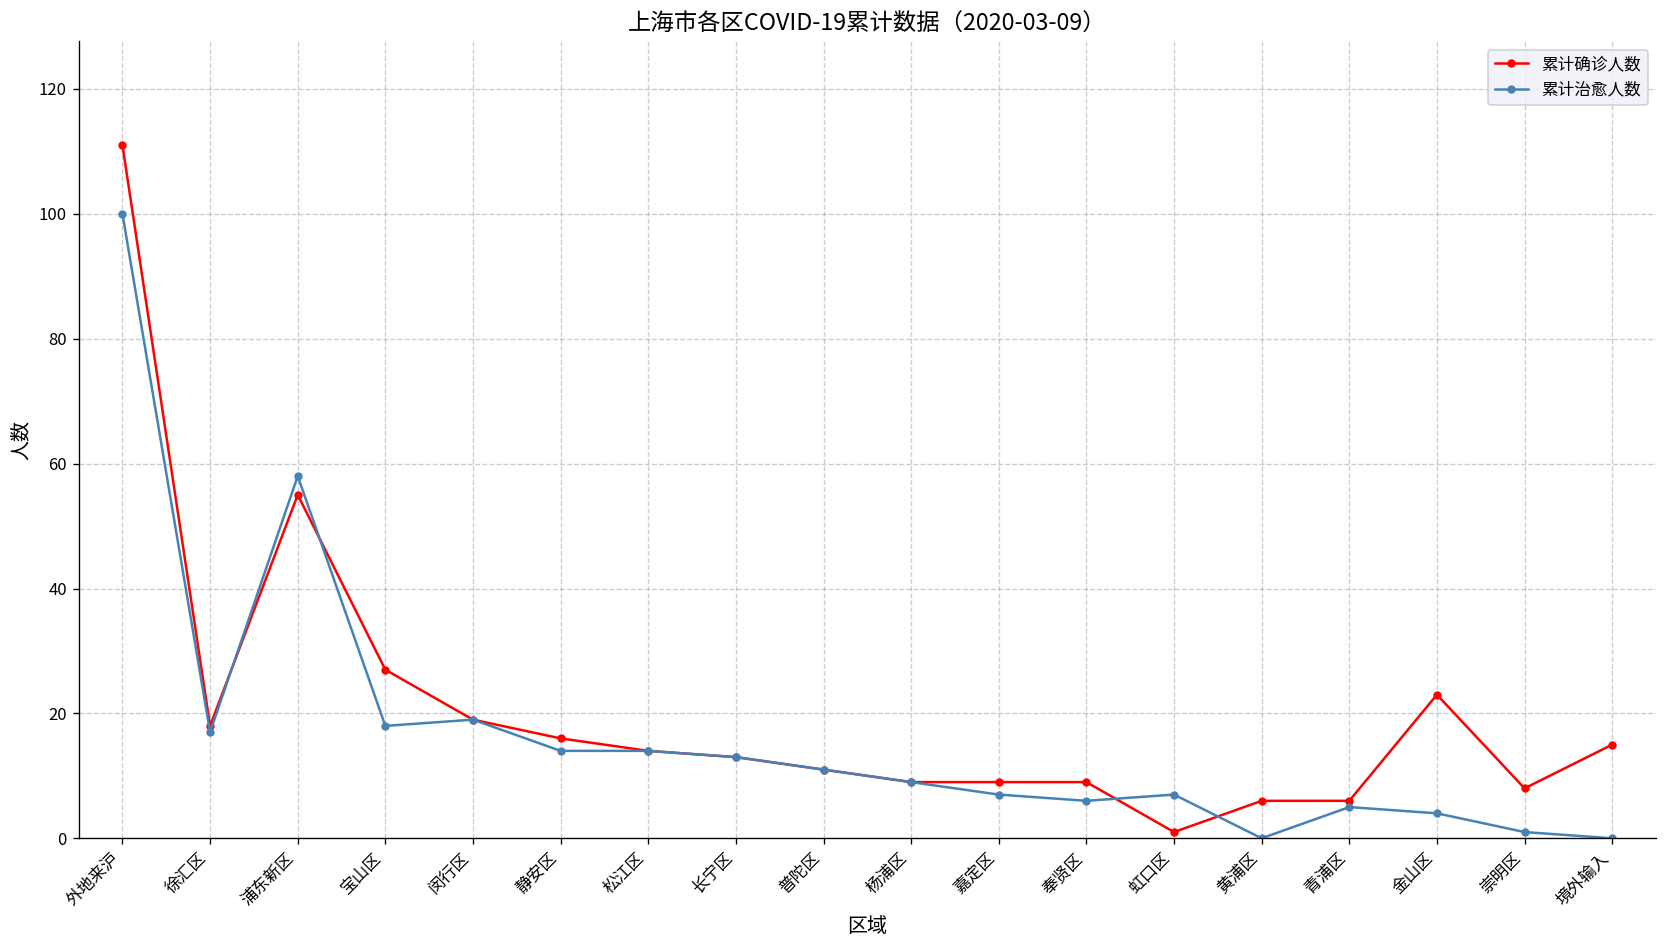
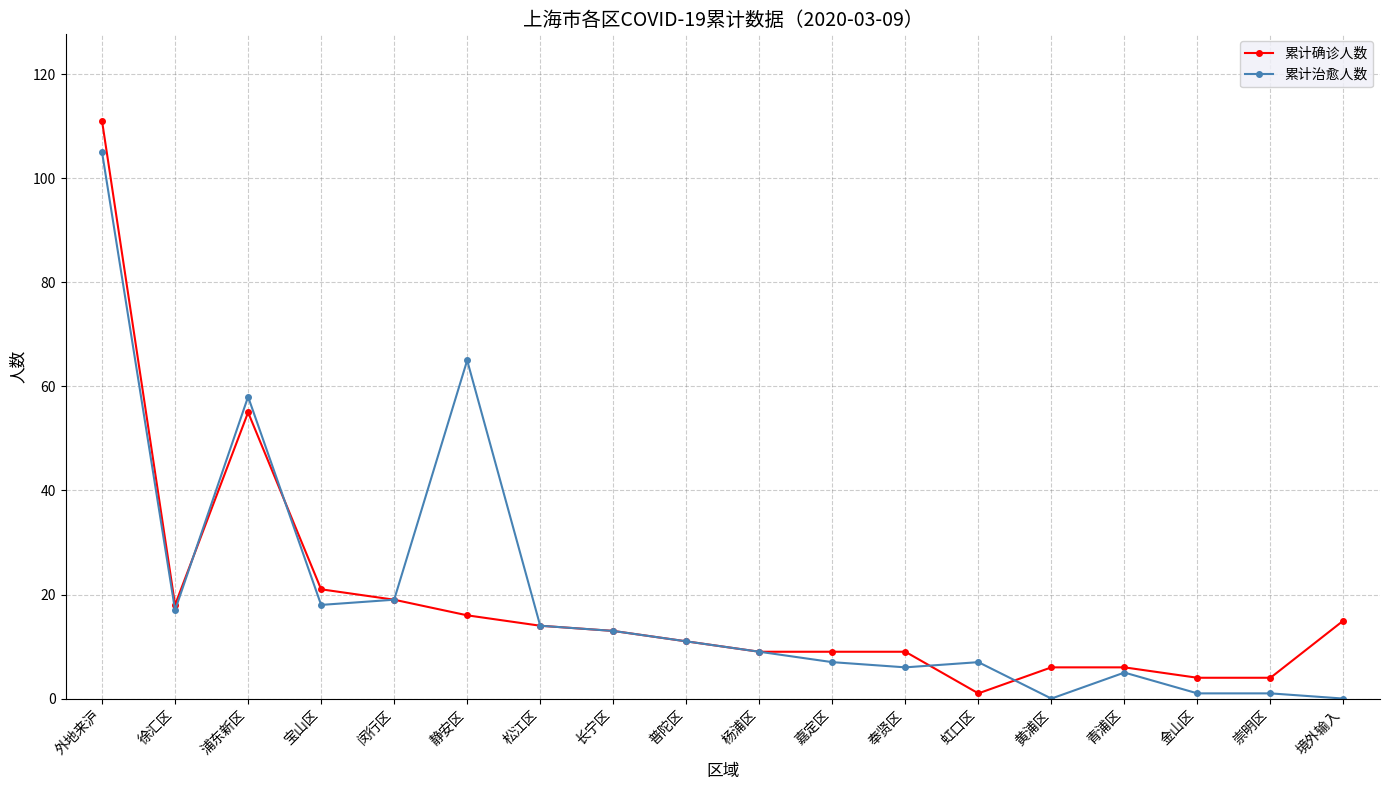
  {
    "累计确诊人数": {
      "外地来沪": 111,
      "徐汇区": 18,
      "浦东新区": 55,
-     "宝山区": 27,
+     "宝山区": 21,
      "静安区": 16,
      "嘉定区": 9,
      "奉贤区": 9,
      "虹口区": 1,
      "黄浦区": 6,
      "青浦区": 6,
-     "金山区": 23,
-     "崇明区": 8,
+     "金山区": 4,
+     "崇明区": 4,
      "境外输入": 15
    },
    "累计治愈人数": {
-     "外地来沪": 100,
+     "外地来沪": 105,
      "徐汇区": 17,
      "浦东新区": 58,
      "宝山区": 18,
-     "静安区": 14,
+     "静安区": 65,
      "嘉定区": 7,
      "奉贤区": 6,
      "虹口区": 7,
      "黄浦区": 0,
      "青浦区": 5,
-     "金山区": 4,
+     "金山区": 1,
      "崇明区": 1,
      "境外输入": 0
    }
  }
